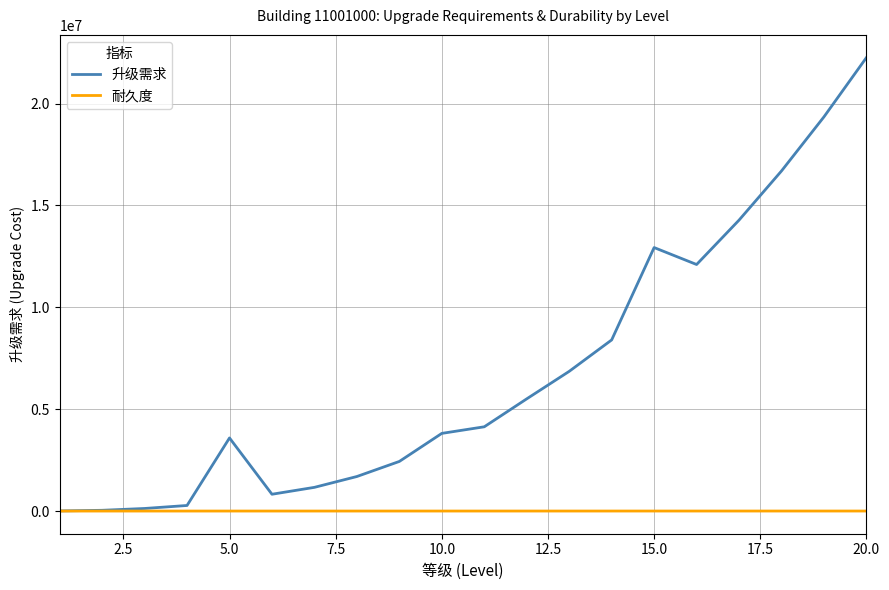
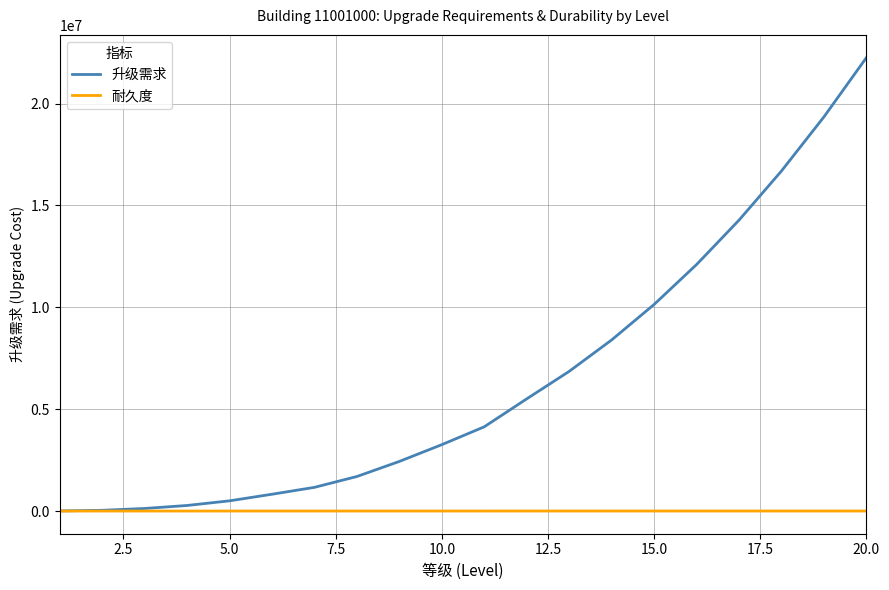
  {
    "升级需求": {
-     "5.0": 3600000,
-     "10.0": 3800000,
-     "15.0": 12900000,
+     "5.0": 500000,
+     "10.0": 3300000,
+     "15.0": 10100000,
      "20.0": 22300000
    },
    "耐久度": {
      "5.0": 0,
      "10.0": 0,
      "15.0": 0,
      "20.0": 0
    }
  }
